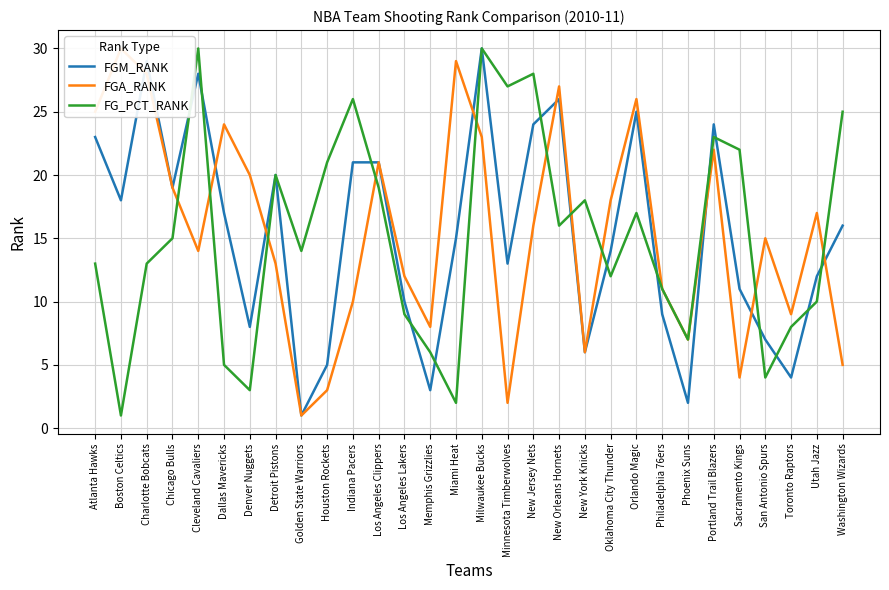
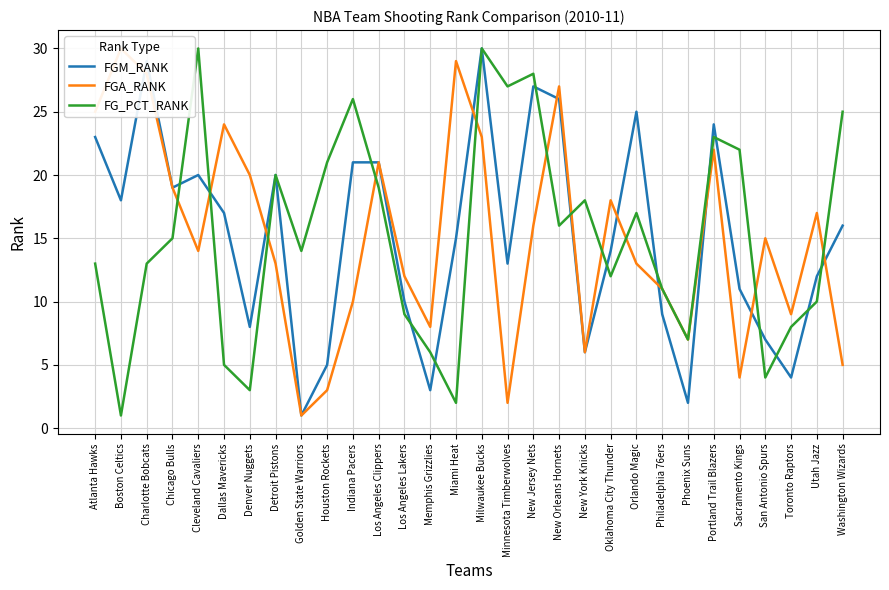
  {
    "FGM_RANK": {
      "Atlanta Hawks": 23,
      "Boston Celtics": 18,
-     "Cleveland Cavaliers": 28,
+     "Cleveland Cavaliers": 20,
      "Dallas Mavericks": 17,
      "Denver Nuggets": 8,
      "Houston Rockets": 5,
      "Indiana Pacers": 21,
      "Los Angeles Lakers": 10,
      "Memphis Grizzlies": 3,
      "Miami Heat": 15,
      "Minnesota Timberwolves": 13,
-     "New Jersey Nets": 24,
+     "New Jersey Nets": 27,
      "New Orleans Hornets": 26,
      "Oklahoma City Thunder": 14,
      "Orlando Magic": 25,
      "Philadelphia 76ers": 9,
      "Phoenix Suns": 2,
      "Portland Trail Blazers": 24,
      "Sacramento Kings": 11,
      "San Antonio Spurs": 7,
      "Toronto Raptors": 4,
      "Utah Jazz": 12,
      "Washington Wizards": 16
    },
    "FGA_RANK": {
      "Cleveland Cavaliers": 14,
      "Dallas Mavericks": 24,
      "Denver Nuggets": 20,
      "Detroit Pistons": 13,
      "Houston Rockets": 3,
      "Indiana Pacers": 10,
      "Los Angeles Lakers": 12,
      "Memphis Grizzlies": 8,
      "Miami Heat": 29,
      "Milwaukee Bucks": 23,
      "Minnesota Timberwolves": 2,
      "New Jersey Nets": 16,
      "New Orleans Hornets": 27,
      "Oklahoma City Thunder": 18,
-     "Orlando Magic": 26,
+     "Orlando Magic": 13,
      "Portland Trail Blazers": 22,
      "Sacramento Kings": 4,
      "San Antonio Spurs": 15,
      "Toronto Raptors": 9,
      "Utah Jazz": 17,
      "Washington Wizards": 5
    },
    "FG_PCT_RANK": {
      "Atlanta Hawks": 13,
      "Boston Celtics": 1,
      "Charlotte Bobcats": 13,
      "Chicago Bulls": 15,
      "Cleveland Cavaliers": 30,
      "Dallas Mavericks": 5,
      "Denver Nuggets": 3,
      "Golden State Warriors": 14,
      "Houston Rockets": 21,
      "Indiana Pacers": 26,
      "Los Angeles Clippers": 19,
      "Los Angeles Lakers": 9,
      "Memphis Grizzlies": 6,
      "Miami Heat": 2,
      "Minnesota Timberwolves": 27,
      "New Jersey Nets": 28,
      "New Orleans Hornets": 16,
      "New York Knicks": 18,
      "Oklahoma City Thunder": 12,
      "Orlando Magic": 17,
      "Portland Trail Blazers": 23,
      "Sacramento Kings": 22,
      "San Antonio Spurs": 4,
      "Toronto Raptors": 8,
      "Utah Jazz": 10,
      "Washington Wizards": 25
    }
  }
